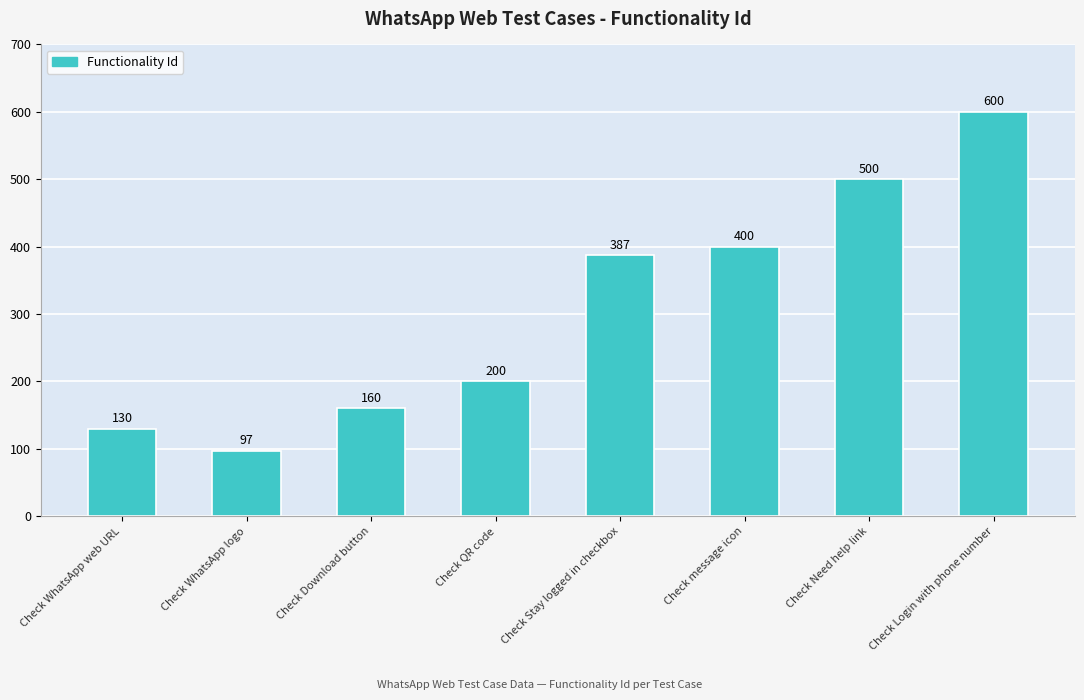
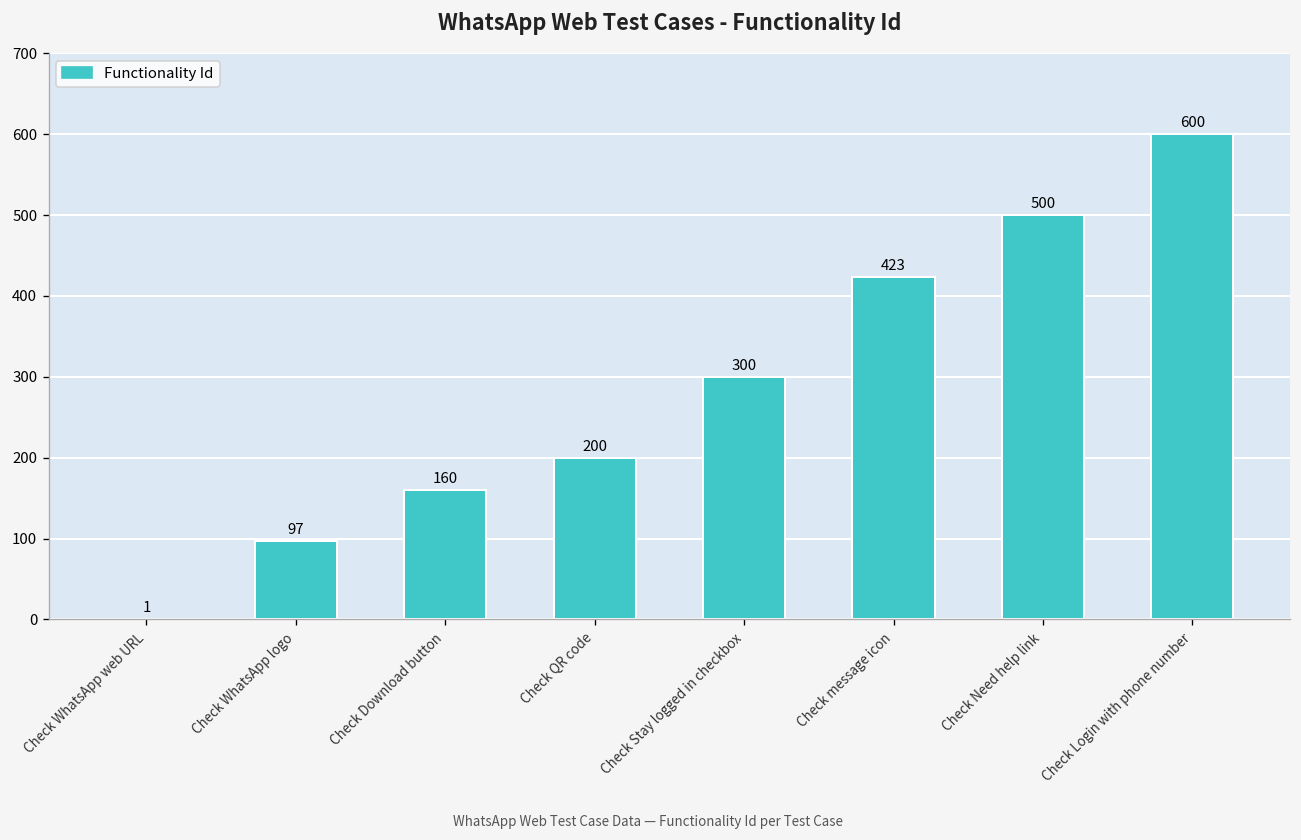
  {
-   "Check WhatsApp web URL": 130,
+   "Check WhatsApp web URL": 1,
    "Check WhatsApp logo": 97,
    "Check Download button": 160,
    "Check QR code": 200,
-   "Check Stay logged in checkbox": 387,
-   "Check message icon": 400,
+   "Check Stay logged in checkbox": 300,
+   "Check message icon": 423,
    "Check Need help link": 500,
    "Check Login with phone number": 600
  }
